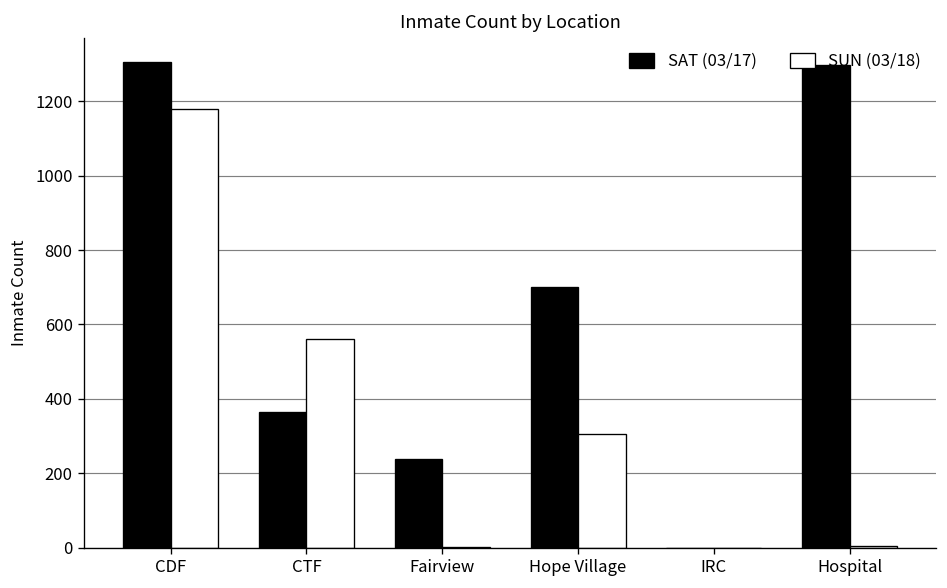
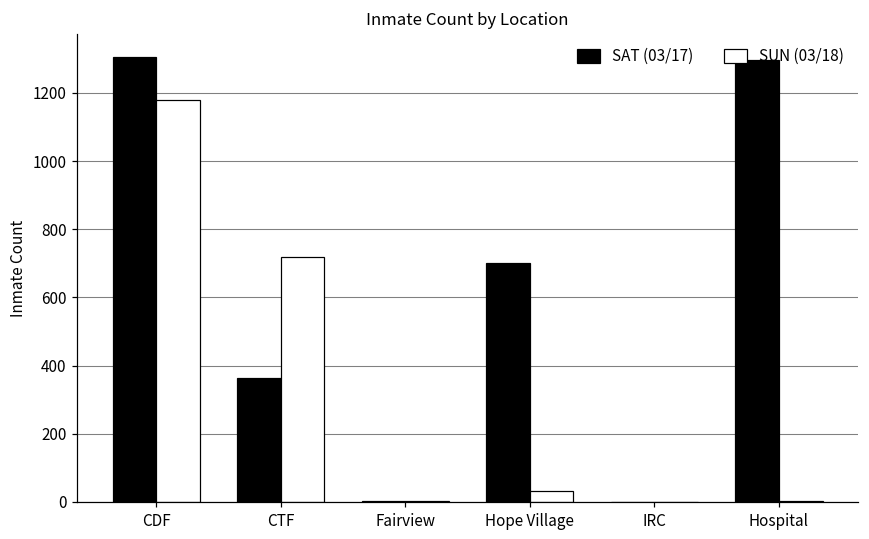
  {
    "SAT (03/17)": {
      "CDF": 1310,
      "CTF": 360,
-     "Fairview": 240,
+     "Fairview": 0,
      "Hope Village": 700,
      "IRC": 0,
      "Hospital": 1300
    },
    "SUN (03/18)": {
      "CDF": 1180,
-     "CTF": 560,
-     "Hope Village": 310,
+     "CTF": 720,
+     "Hope Village": 30,
      "IRC": 0
    }
  }
